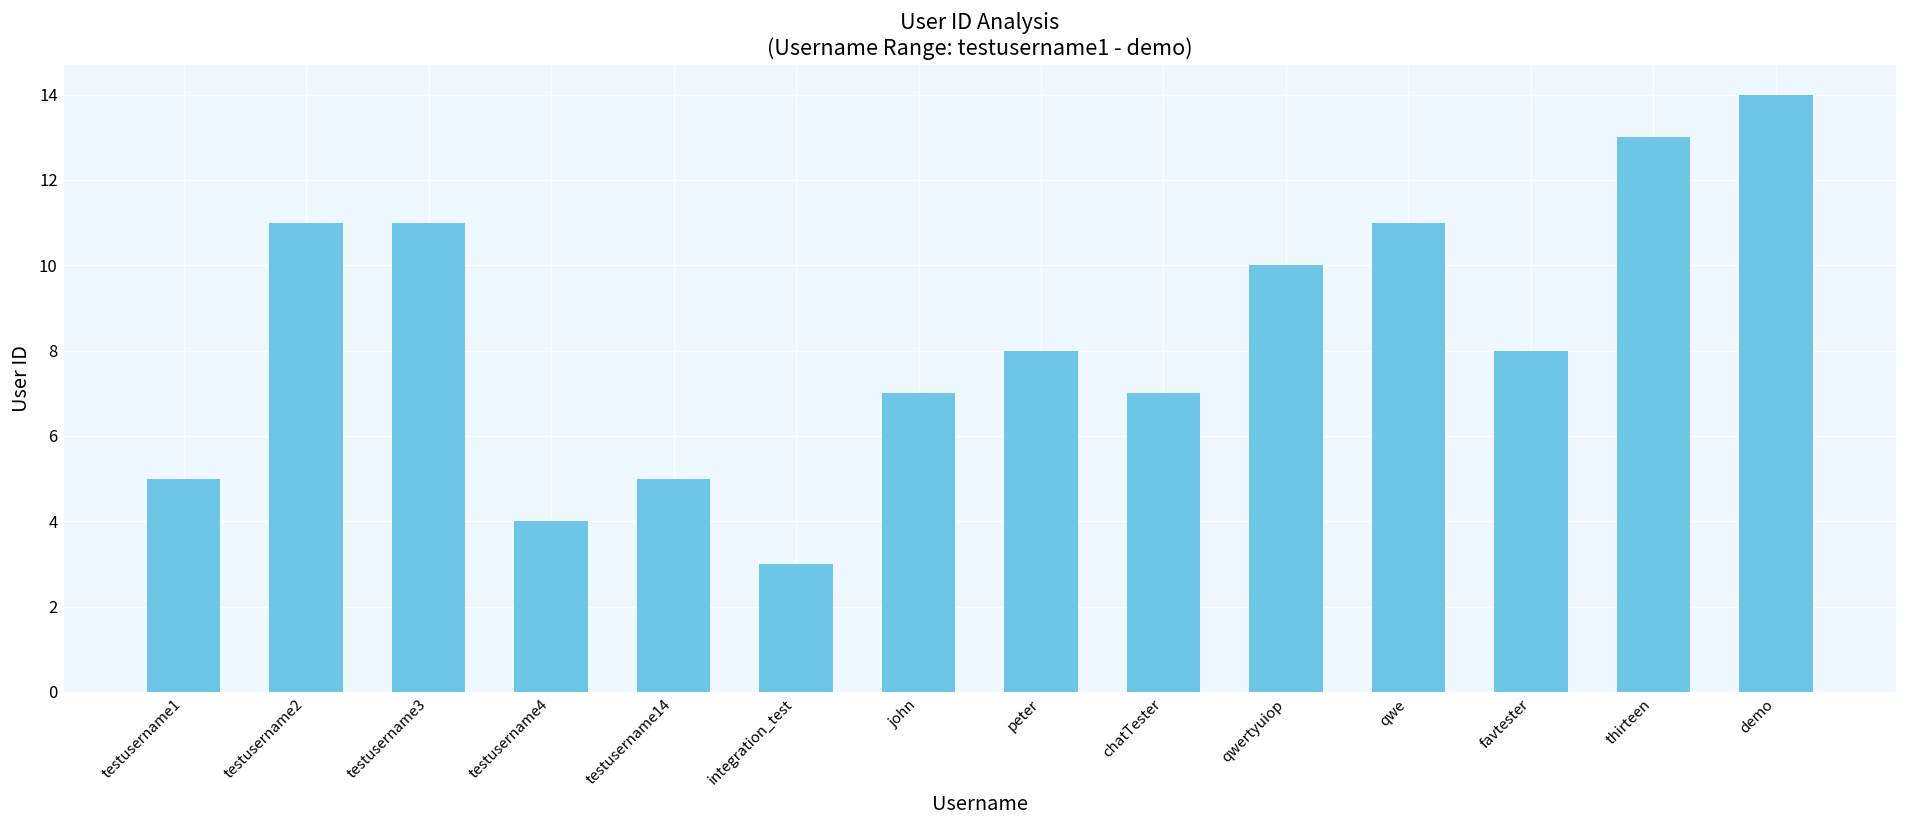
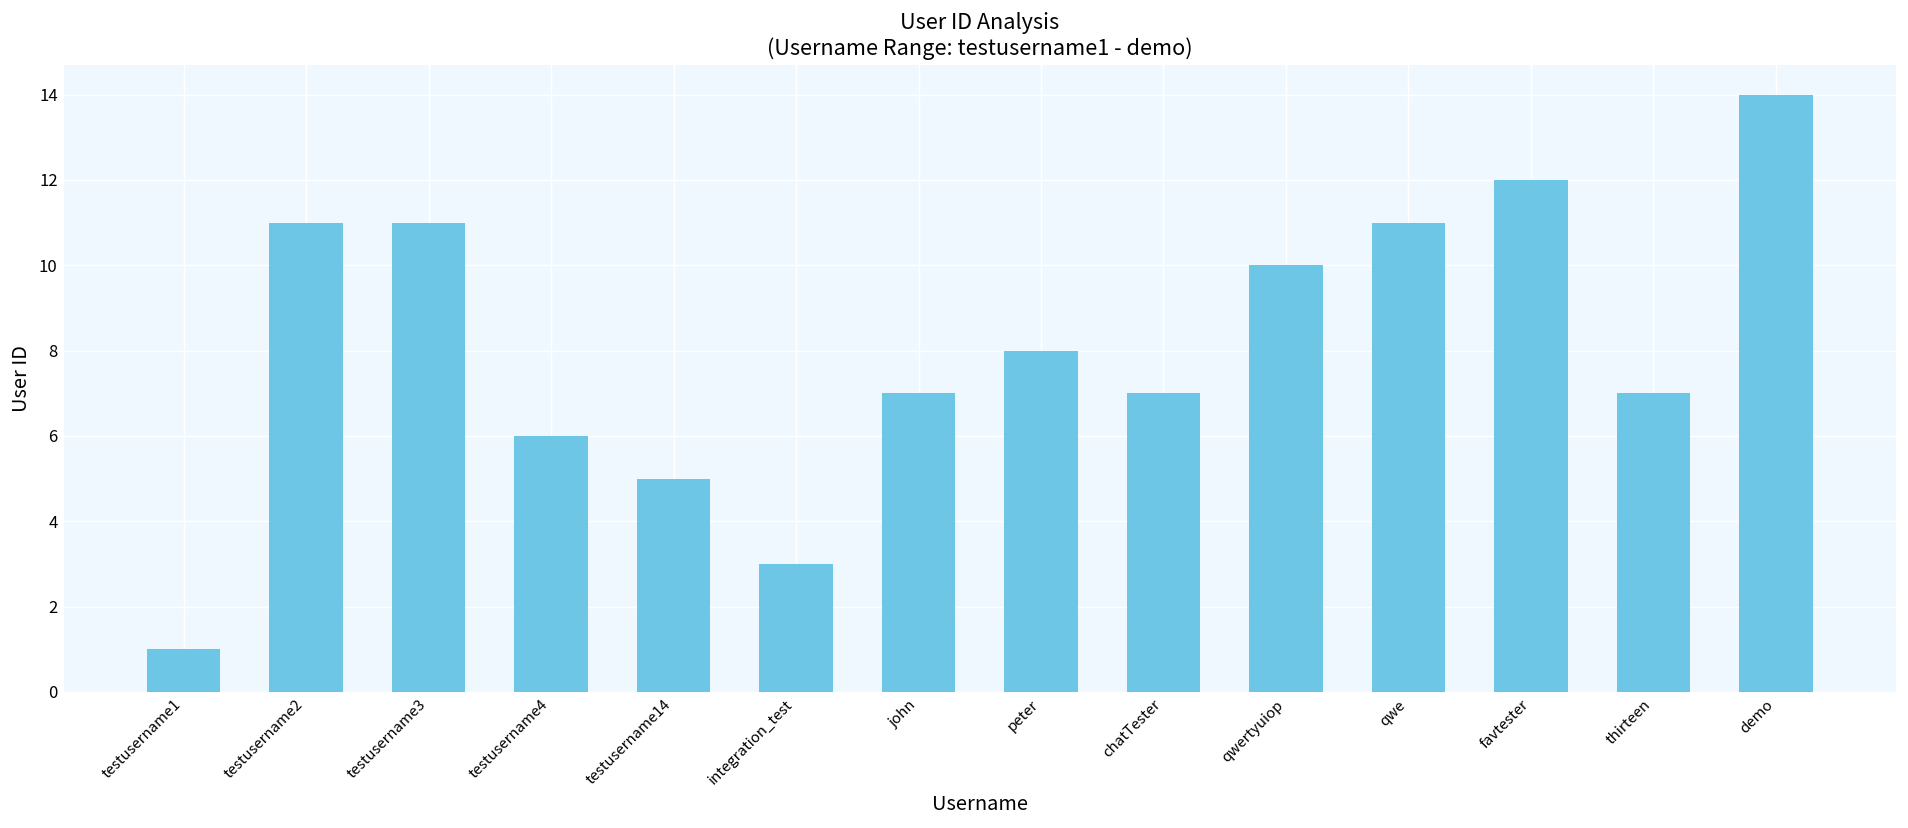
  {
-   "testusername1": 5,
+   "testusername1": 1,
    "testusername2": 11,
    "testusername3": 11,
-   "testusername4": 4,
+   "testusername4": 6,
    "testusername14": 5,
    "integration_test": 3,
    "john": 7,
    "peter": 8,
    "chatTester": 7,
    "qwertyuiop": 10,
    "qwe": 11,
-   "favtester": 8,
-   "thirteen": 13,
+   "favtester": 12,
+   "thirteen": 7,
    "demo": 14
  }
